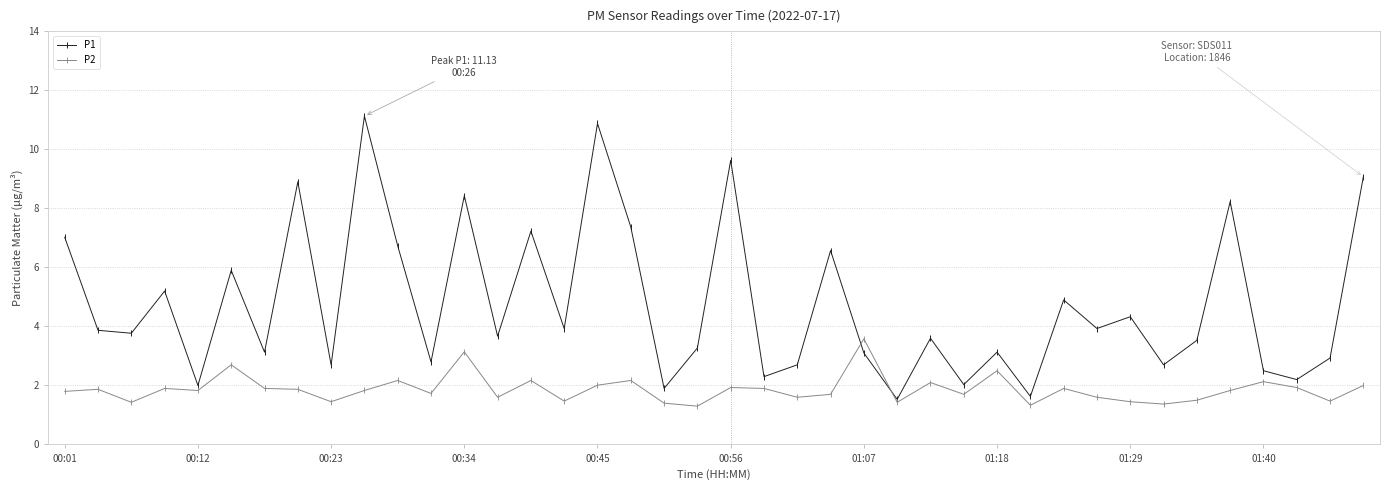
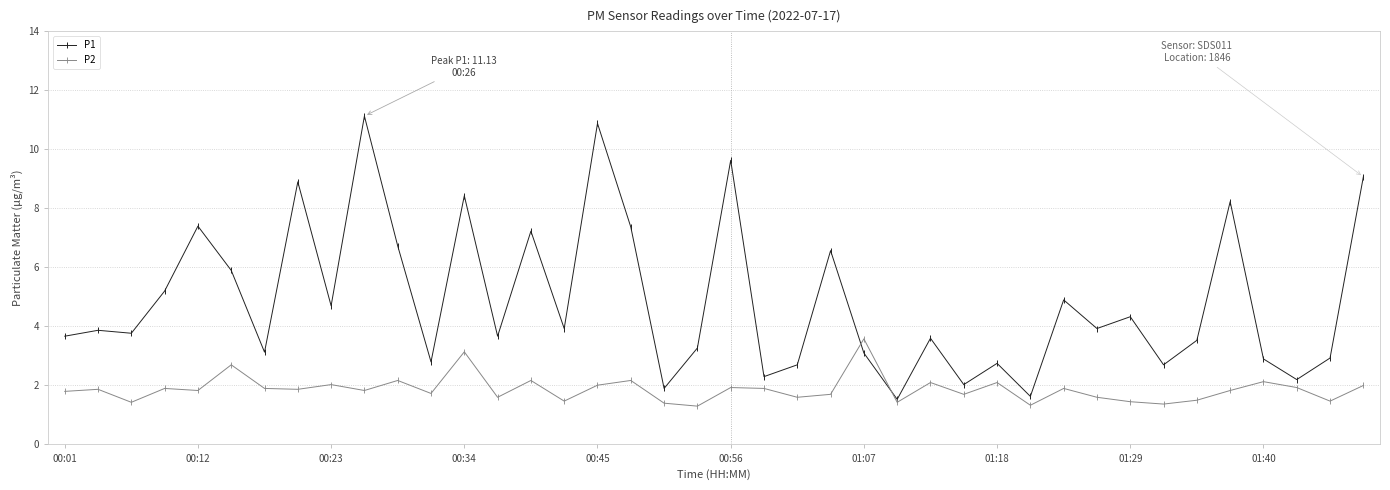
  {
    "P1": {
-     "00:01": 7.0,
-     "00:12": 2.0,
-     "00:23": 2.7,
+     "00:01": 3.7,
+     "00:12": 7.4,
+     "00:23": 4.7,
      "00:34": 8.4,
      "00:45": 10.9,
      "00:56": 9.6,
      "01:07": 3.1,
-     "01:18": 3.1,
+     "01:18": 2.8,
      "01:29": 4.3,
-     "01:40": 2.5
+     "01:40": 2.9
    },
    "P2": {
      "00:01": 1.8,
      "00:12": 1.8,
-     "00:23": 1.5,
+     "00:23": 2.0,
      "00:34": 3.1,
      "00:45": 2.0,
      "00:56": 1.9,
      "01:07": 3.6,
-     "01:18": 2.5,
+     "01:18": 2.1,
      "01:29": 1.5,
      "01:40": 2.1
    }
  }
